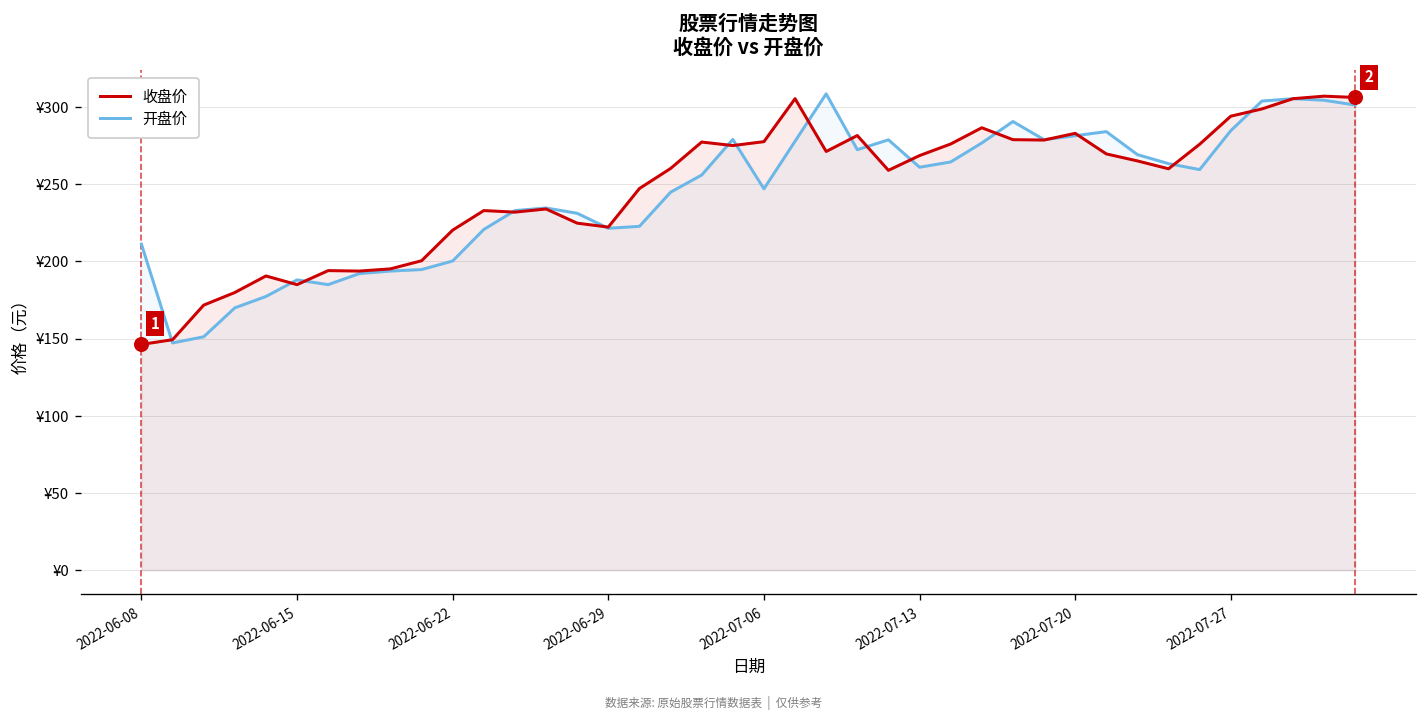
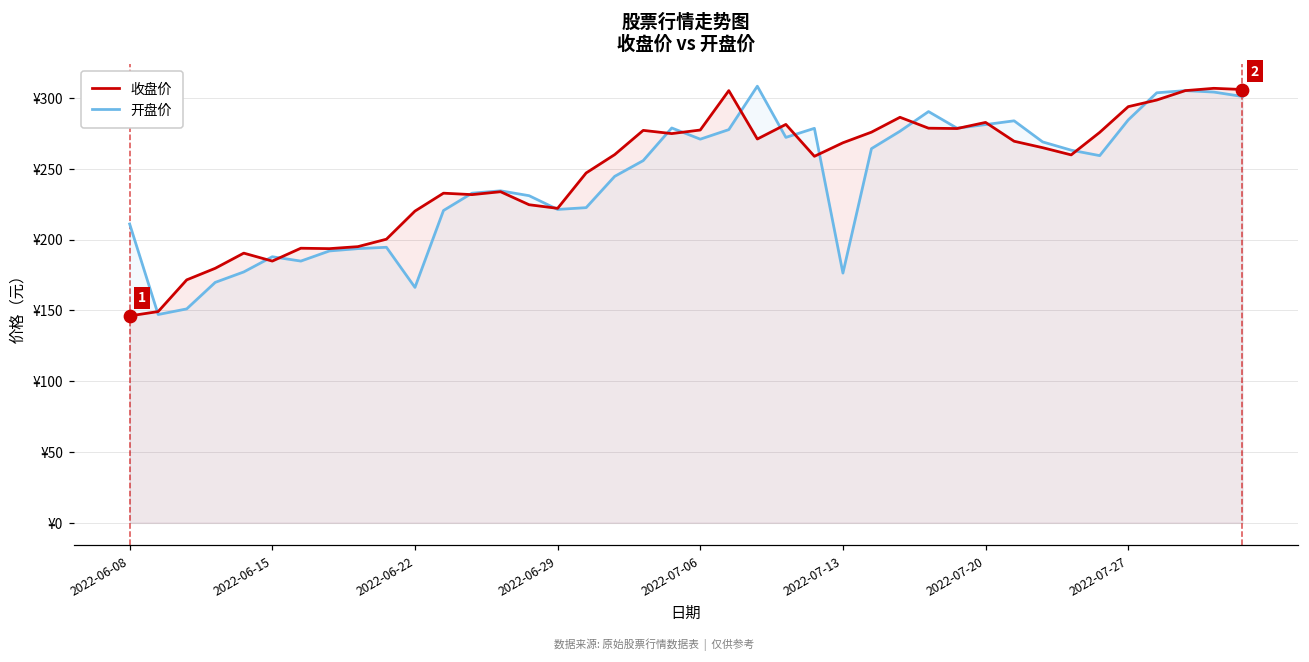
  {
    "开盘价": {
      "2022-06-08": "¥211",
      "2022-06-15": "¥188",
-     "2022-06-22": "¥200",
-     "2022-07-06": "¥247",
-     "2022-07-13": "¥261",
+     "2022-06-22": "¥166",
+     "2022-07-06": "¥271",
+     "2022-07-13": "¥176",
      "2022-07-27": "¥285"
    }
  }
